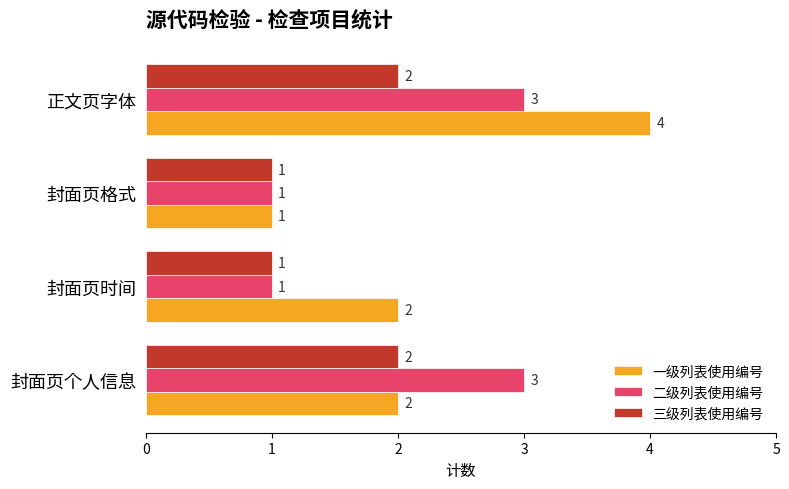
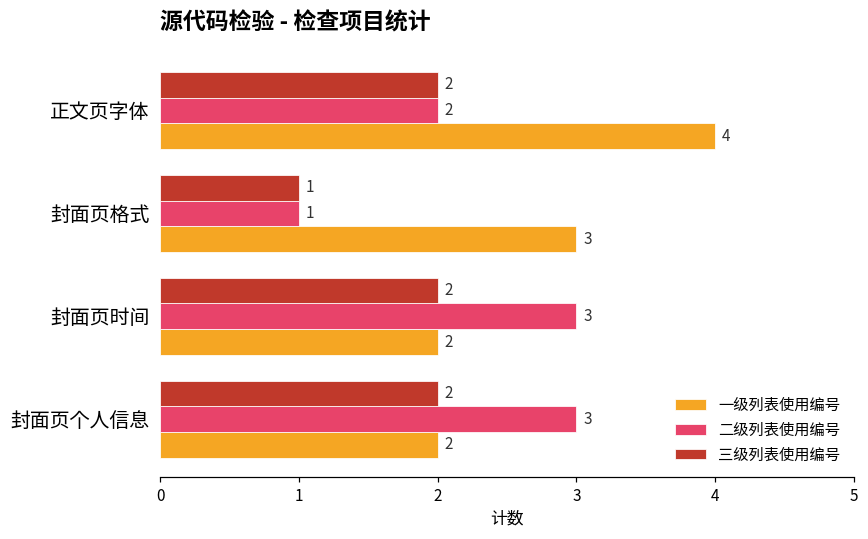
  {
    "一级列表使用编号": {
      "正文页字体": 4,
-     "封面页格式": 1,
+     "封面页格式": 3,
      "封面页时间": 2,
      "封面页个人信息": 2
    },
    "二级列表使用编号": {
-     "正文页字体": 3,
+     "正文页字体": 2,
      "封面页格式": 1,
-     "封面页时间": 1,
+     "封面页时间": 3,
      "封面页个人信息": 3
    },
    "三级列表使用编号": {
      "正文页字体": 2,
      "封面页格式": 1,
-     "封面页时间": 1,
+     "封面页时间": 2,
      "封面页个人信息": 2
    }
  }
